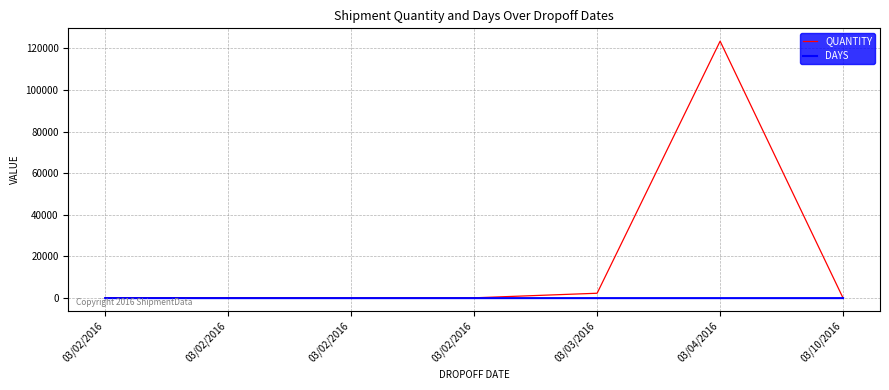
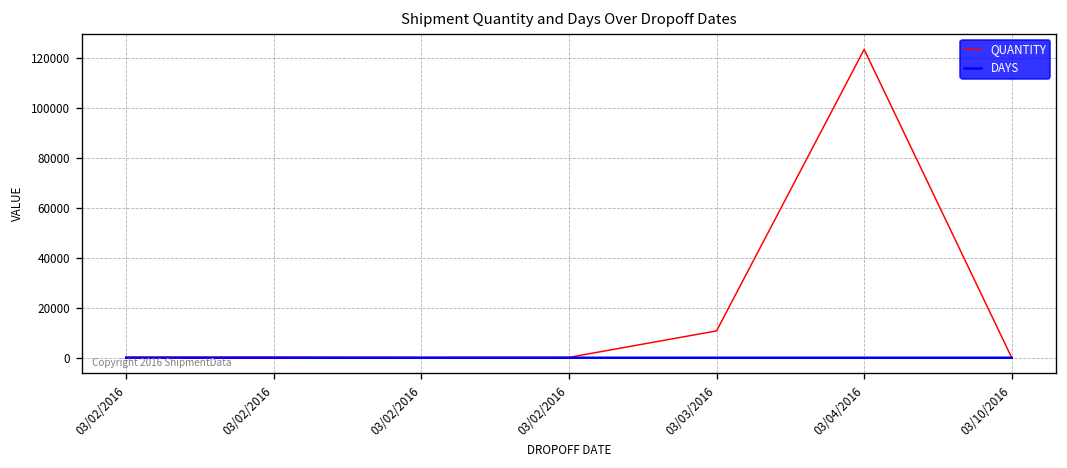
  {
    "QUANTITY": {
-     "03/03/2016": 2000,
+     "03/03/2016": 11000,
      "03/04/2016": 123000
    },
    "DAYS": {
      "03/03/2016": 0,
      "03/04/2016": 0
    }
  }
